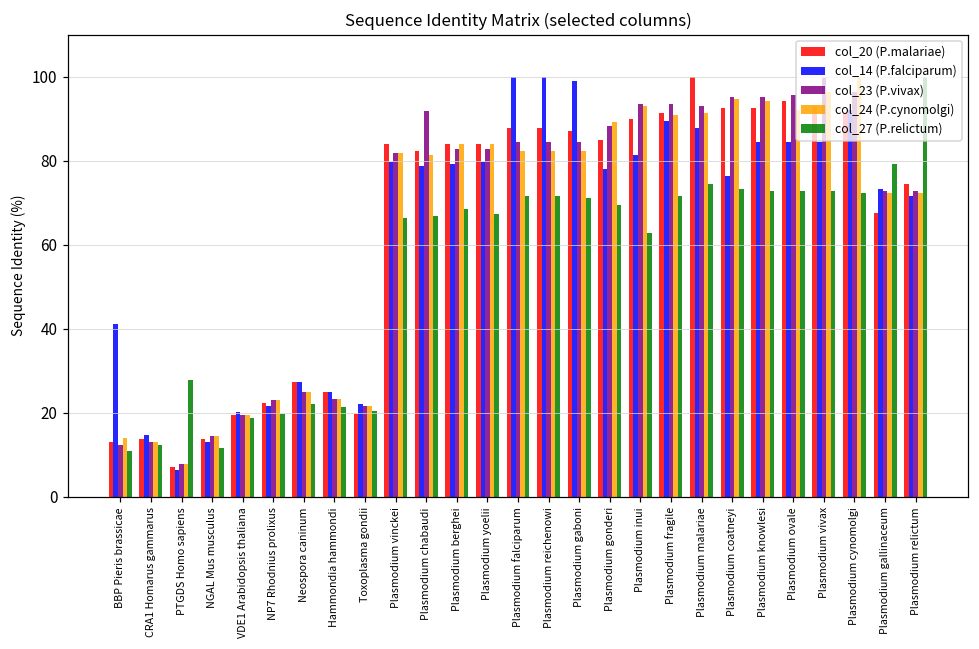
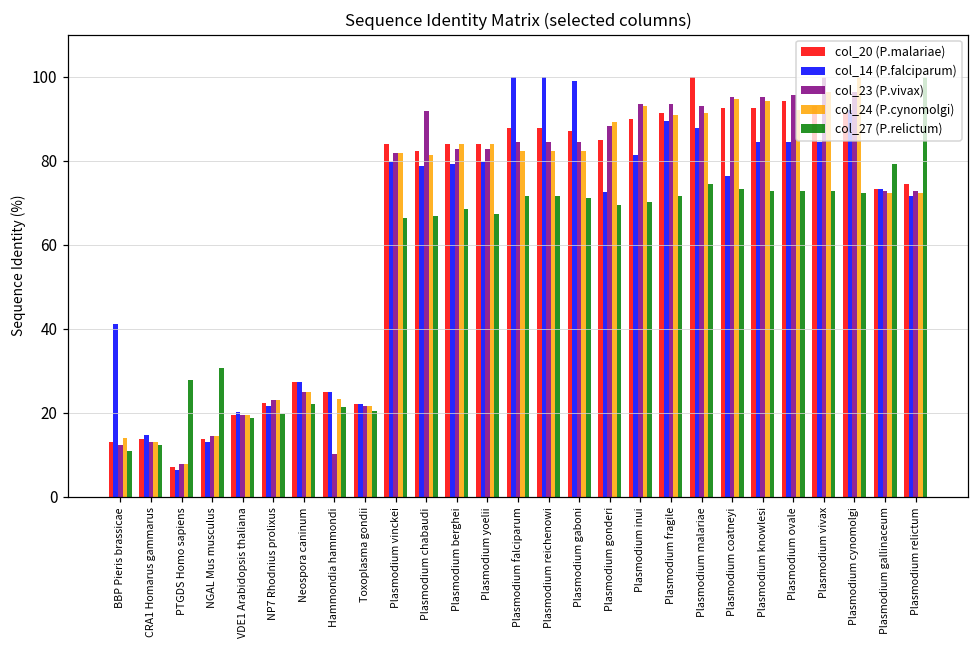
  {
    "col_20 (P.malariae)": {
      "BBP Pieris brassicae": 13,
      "CRA1 Homarus gammarus": 14,
      "PTGDS Homo sapiens": 7,
      "NGAL Mus musculus": 14,
      "VDE1 Arabidopsis thaliana": 19,
      "NP7 Rhodnius prolixus": 22,
      "Neospora caninum": 27,
      "Hammondia hammondi": 25,
-     "Toxoplasma gondii": 20,
+     "Toxoplasma gondii": 22,
      "Plasmodium vinckei": 84,
      "Plasmodium chabaudi": 82,
      "Plasmodium berghei": 84,
      "Plasmodium yoelii": 84,
      "Plasmodium falciparum": 88,
      "Plasmodium reichenowi": 88,
      "Plasmodium gaboni": 87,
      "Plasmodium gonderi": 85,
      "Plasmodium inui": 90,
      "Plasmodium fragile": 91,
      "Plasmodium malariae": 100,
      "Plasmodium coatneyi": 93,
      "Plasmodium knowlesi": 93,
      "Plasmodium ovale": 94,
-     "Plasmodium gallinaceum": 67,
+     "Plasmodium gallinaceum": 73,
      "Plasmodium relictum": 74
    },
    "col_14 (P.falciparum)": {
      "BBP Pieris brassicae": 41,
      "CRA1 Homarus gammarus": 15,
      "PTGDS Homo sapiens": 6,
      "NGAL Mus musculus": 13,
      "VDE1 Arabidopsis thaliana": 20,
      "NP7 Rhodnius prolixus": 22,
      "Neospora caninum": 27,
      "Hammondia hammondi": 25,
      "Toxoplasma gondii": 22,
      "Plasmodium vinckei": 80,
      "Plasmodium chabaudi": 79,
      "Plasmodium berghei": 79,
      "Plasmodium yoelii": 80,
      "Plasmodium falciparum": 100,
      "Plasmodium reichenowi": 100,
      "Plasmodium gaboni": 99,
-     "Plasmodium gonderi": 78,
+     "Plasmodium gonderi": 73,
      "Plasmodium inui": 81,
      "Plasmodium fragile": 89,
      "Plasmodium malariae": 88,
      "Plasmodium coatneyi": 76,
      "Plasmodium knowlesi": 84,
      "Plasmodium ovale": 84,
      "Plasmodium vivax": 84,
      "Plasmodium gallinaceum": 73,
      "Plasmodium relictum": 72
    },
    "col_23 (P.vivax)": {
      "BBP Pieris brassicae": 12,
      "CRA1 Homarus gammarus": 13,
      "PTGDS Homo sapiens": 8,
      "NGAL Mus musculus": 15,
      "VDE1 Arabidopsis thaliana": 19,
      "NP7 Rhodnius prolixus": 23,
      "Neospora caninum": 25,
-     "Hammondia hammondi": 23,
+     "Hammondia hammondi": 10,
      "Toxoplasma gondii": 22,
      "Plasmodium vinckei": 82,
      "Plasmodium chabaudi": 92,
      "Plasmodium berghei": 83,
      "Plasmodium yoelii": 83,
      "Plasmodium falciparum": 84,
      "Plasmodium reichenowi": 84,
      "Plasmodium gaboni": 84,
      "Plasmodium gonderi": 88,
      "Plasmodium inui": 94,
      "Plasmodium fragile": 94,
      "Plasmodium malariae": 93,
      "Plasmodium coatneyi": 95,
      "Plasmodium knowlesi": 95,
      "Plasmodium ovale": 96,
      "Plasmodium gallinaceum": 73,
      "Plasmodium relictum": 73
    },
    "col_24 (P.cynomolgi)": {
      "BBP Pieris brassicae": 14,
      "CRA1 Homarus gammarus": 13,
      "PTGDS Homo sapiens": 8,
      "NGAL Mus musculus": 15,
      "VDE1 Arabidopsis thaliana": 19,
      "NP7 Rhodnius prolixus": 23,
      "Neospora caninum": 25,
      "Hammondia hammondi": 23,
      "Toxoplasma gondii": 22,
      "Plasmodium vinckei": 82,
      "Plasmodium chabaudi": 81,
      "Plasmodium berghei": 84,
      "Plasmodium yoelii": 84,
      "Plasmodium falciparum": 82,
      "Plasmodium reichenowi": 82,
      "Plasmodium gaboni": 82,
      "Plasmodium gonderi": 89,
      "Plasmodium inui": 93,
      "Plasmodium fragile": 91,
      "Plasmodium malariae": 91,
      "Plasmodium coatneyi": 95,
      "Plasmodium knowlesi": 94,
      "Plasmodium gallinaceum": 72,
      "Plasmodium relictum": 72
    },
    "col_27 (P.relictum)": {
      "BBP Pieris brassicae": 11,
      "CRA1 Homarus gammarus": 12,
      "PTGDS Homo sapiens": 28,
-     "NGAL Mus musculus": 11,
+     "NGAL Mus musculus": 31,
      "VDE1 Arabidopsis thaliana": 19,
      "NP7 Rhodnius prolixus": 20,
      "Neospora caninum": 22,
      "Hammondia hammondi": 21,
      "Toxoplasma gondii": 20,
      "Plasmodium vinckei": 66,
      "Plasmodium chabaudi": 67,
      "Plasmodium berghei": 68,
      "Plasmodium yoelii": 67,
      "Plasmodium falciparum": 72,
      "Plasmodium reichenowi": 72,
      "Plasmodium gaboni": 71,
      "Plasmodium gonderi": 70,
-     "Plasmodium inui": 63,
+     "Plasmodium inui": 70,
      "Plasmodium fragile": 72,
      "Plasmodium malariae": 74,
      "Plasmodium coatneyi": 73,
      "Plasmodium knowlesi": 73,
      "Plasmodium ovale": 73,
      "Plasmodium vivax": 73,
      "Plasmodium cynomolgi": 72,
      "Plasmodium gallinaceum": 79
    }
  }
